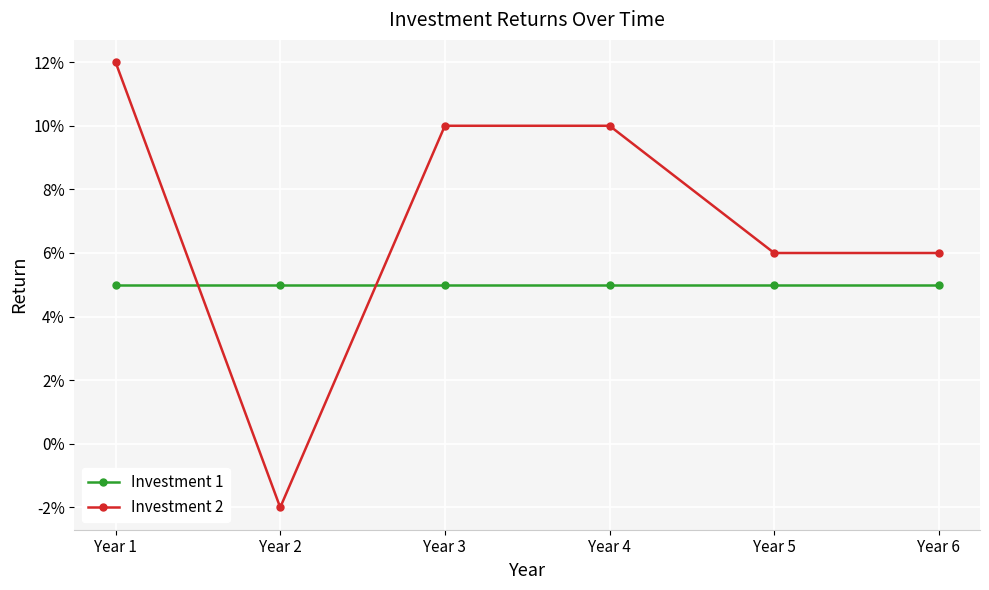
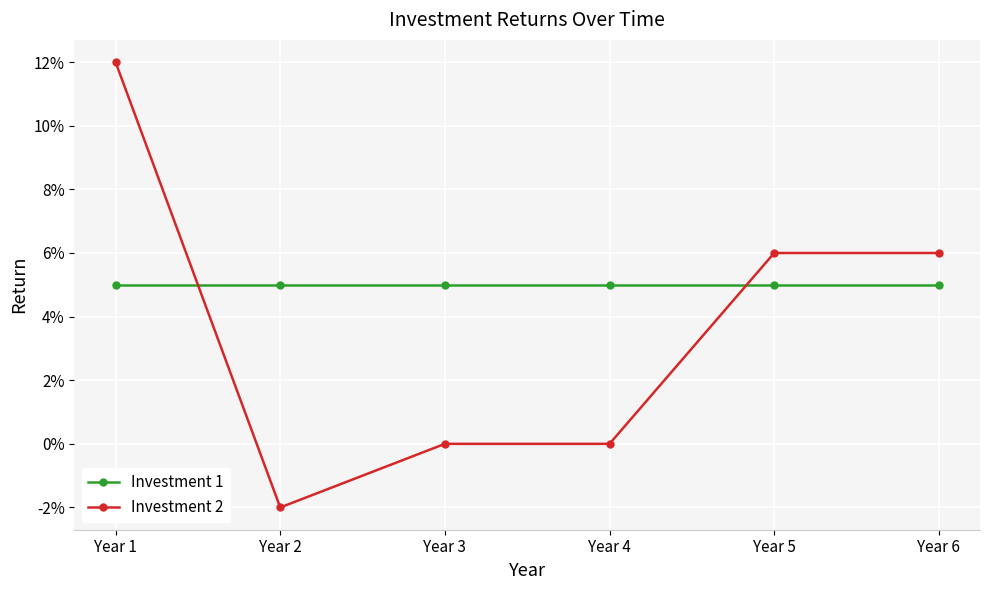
  {
    "Investment 1": {
      "Year 1": "5.0%",
      "Year 2": "5.0%",
      "Year 3": "5.0%",
      "Year 4": "5.0%",
      "Year 5": "5.0%",
      "Year 6": "5.0%"
    },
    "Investment 2": {
      "Year 1": "12.0%",
      "Year 2": "-2.0%",
-     "Year 3": "10.0%",
-     "Year 4": "10.0%",
+     "Year 3": "0.0%",
+     "Year 4": "0.0%",
      "Year 5": "6.0%",
      "Year 6": "6.0%"
    }
  }
